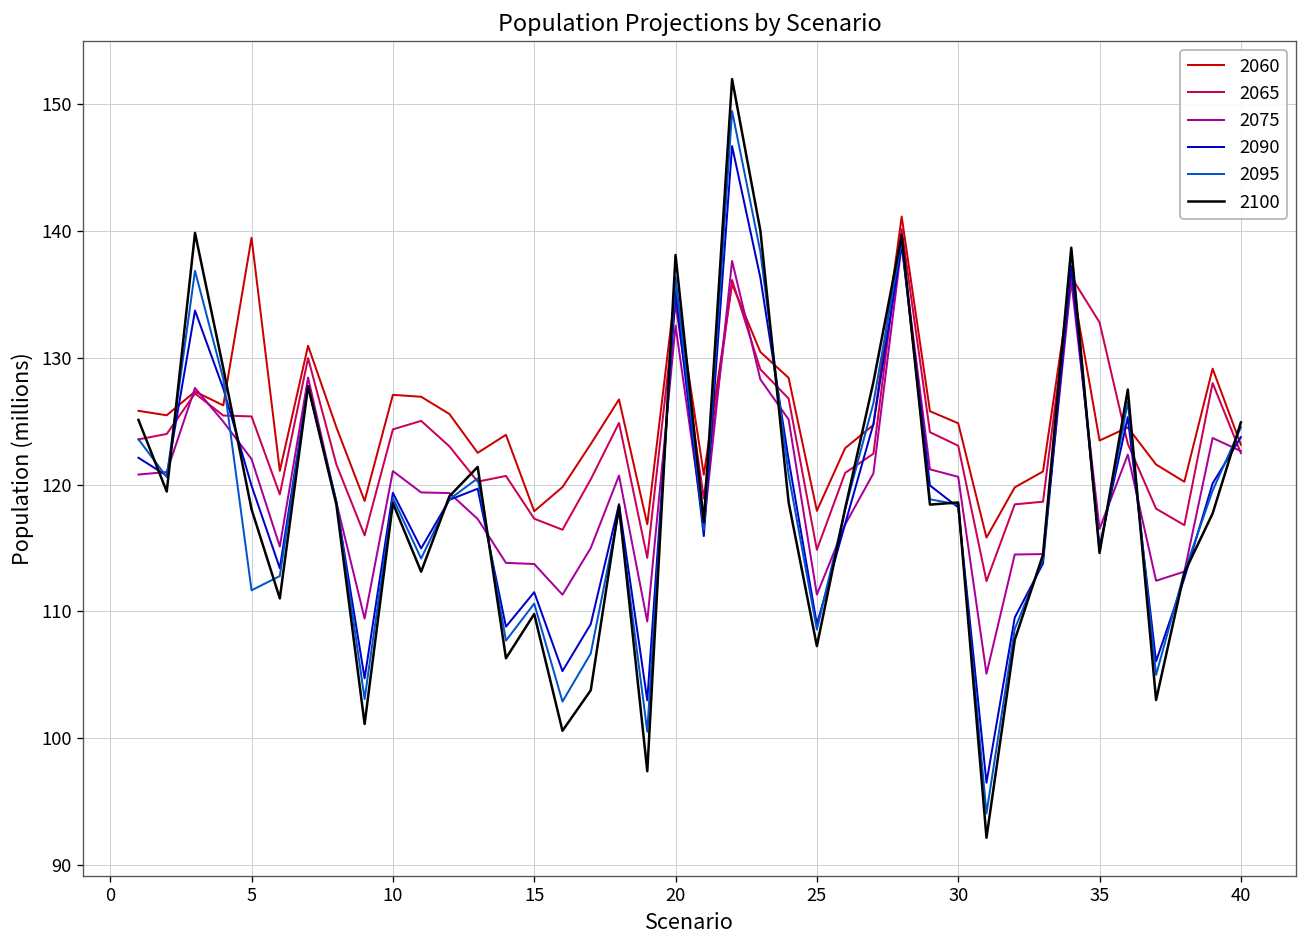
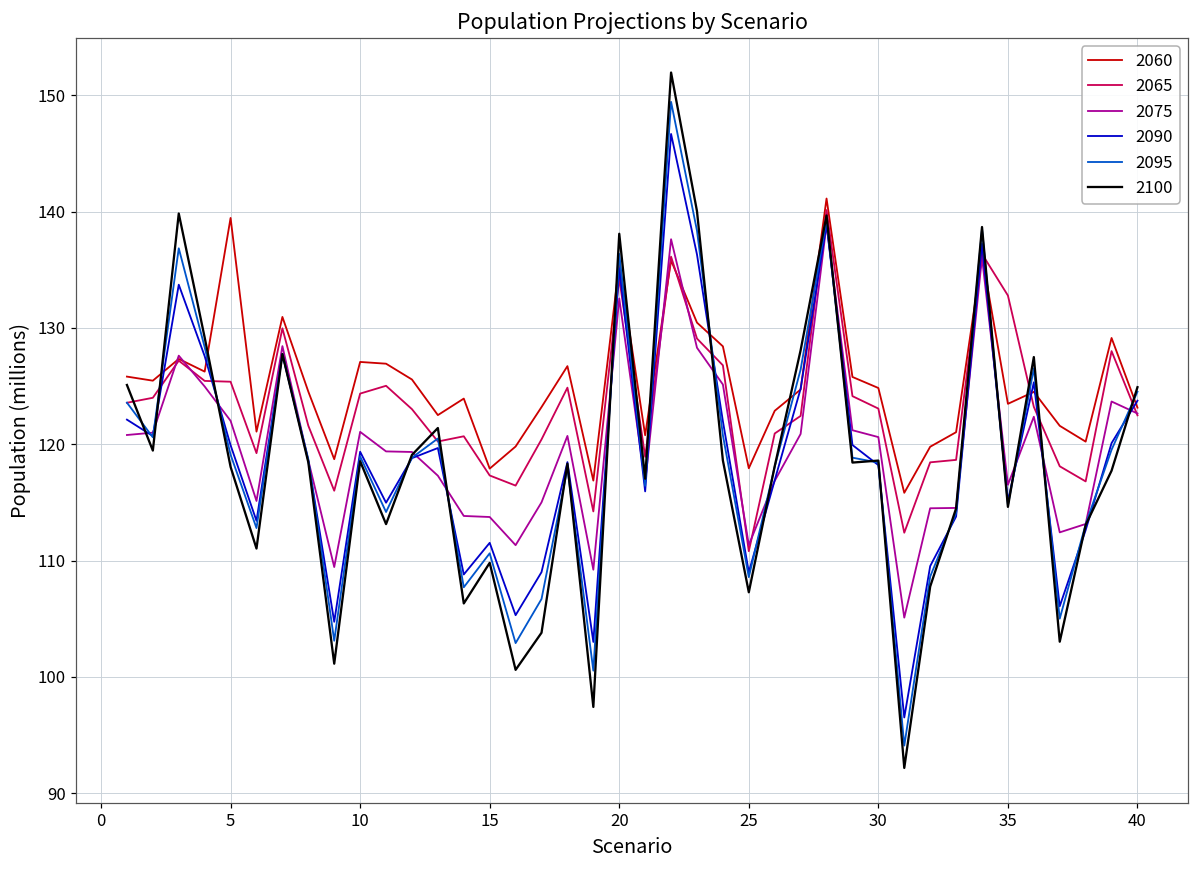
  {
    "2060": {
      "5": 139.5,
      "10": 127.1,
      "15": 117.9,
      "20": 135.5,
      "25": 117.9,
      "30": 124.8,
      "35": 123.5,
      "40": 123.1
    },
    "2065": {
      "5": 125.4,
      "10": 124.4,
      "15": 117.3,
      "20": 134.3,
-     "25": 114.9,
+     "25": 110.8,
      "30": 123.1,
      "35": 132.8
    },
    "2075": {
      "5": 122.0,
      "10": 121.1,
      "15": 113.7,
      "20": 132.5,
      "25": 111.3,
      "30": 120.6,
      "35": 116.5
    },
    "2090": {
      "5": 119.9,
      "10": 119.4,
      "15": 111.5,
      "20": 135.1,
      "25": 109.0,
      "35": 115.1,
      "40": 123.7
    },
    "2095": {
-     "5": 111.7,
+     "5": 119.1,
      "10": 119.0,
      "15": 110.6,
      "20": 136.4,
      "25": 108.6,
      "40": 124.5
    },
    "2100": {
      "5": 118.1,
      "10": 118.5,
      "15": 109.8,
      "20": 138.1,
      "25": 107.3,
      "40": 124.9
    }
  }
